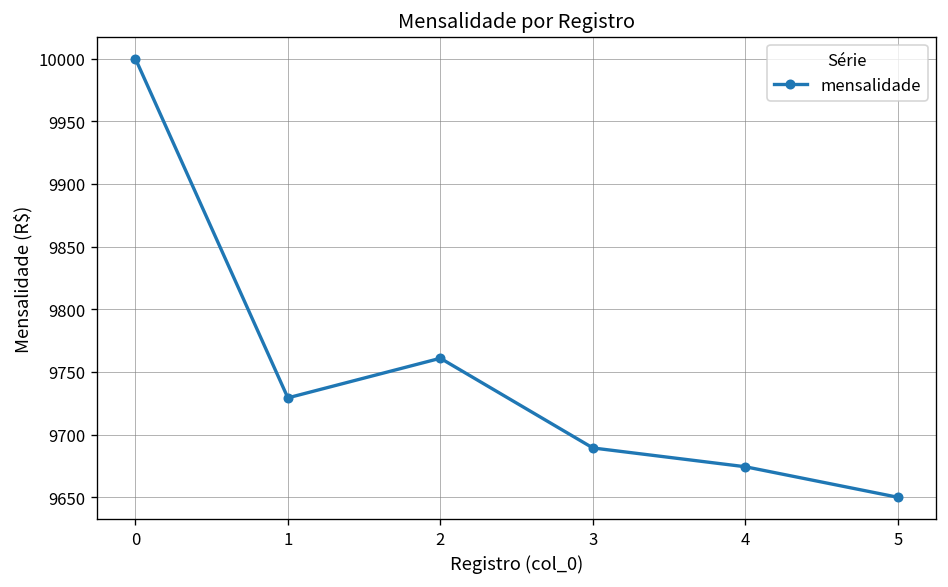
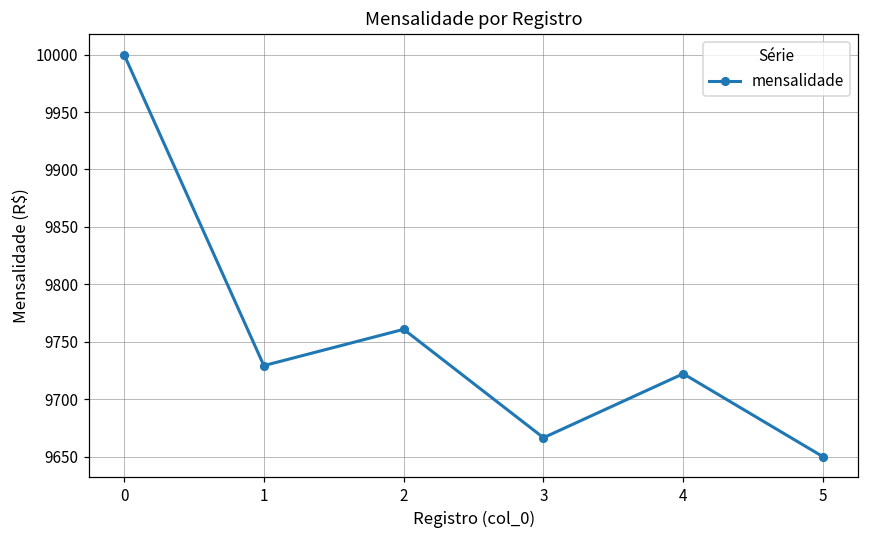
  {
    "0": 10000,
    "1": 9729,
    "2": 9761,
-   "3": 9689,
-   "4": 9674,
+   "3": 9667,
+   "4": 9722,
    "5": 9650
  }
